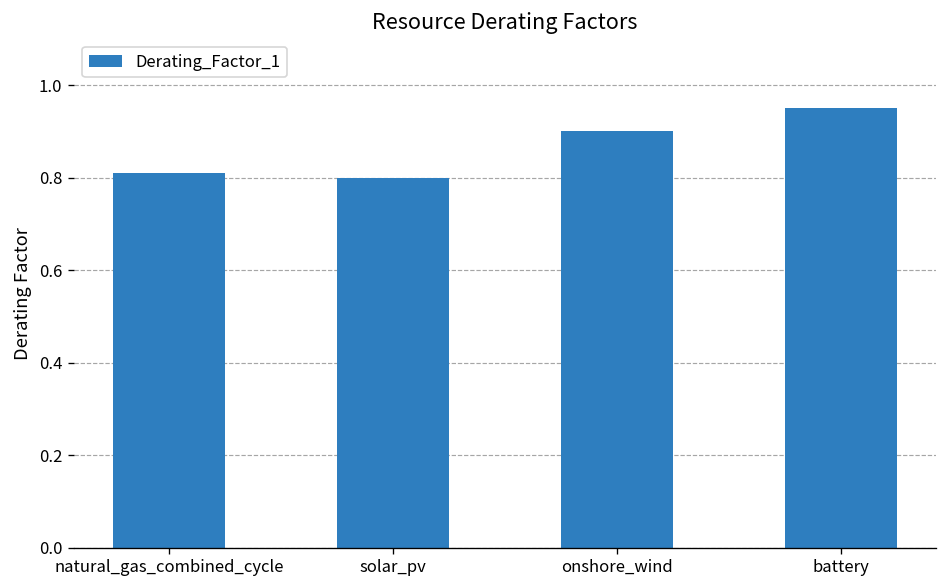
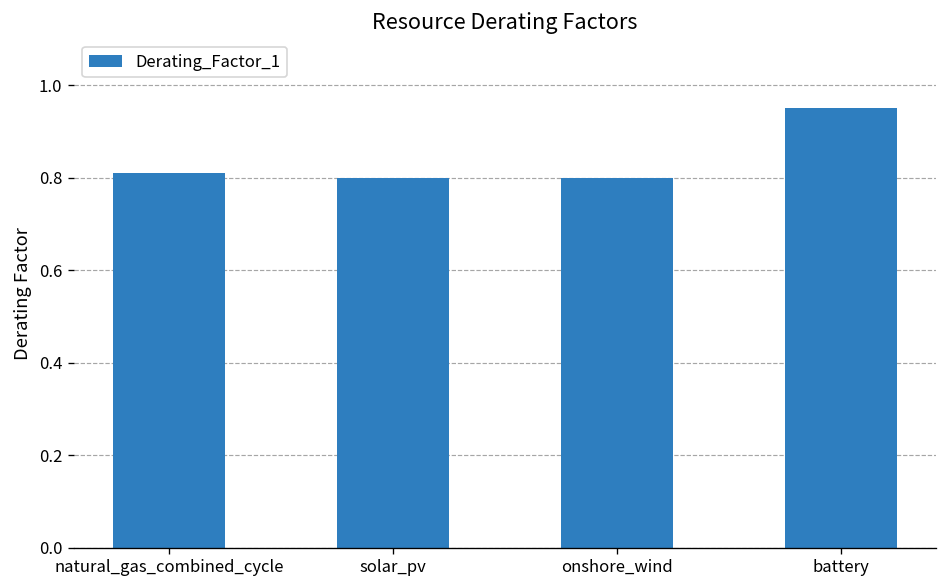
  {
    "natural_gas_combined_cycle": 0.81,
    "solar_pv": 0.8,
-   "onshore_wind": 0.9,
+   "onshore_wind": 0.8,
    "battery": 0.95
  }
